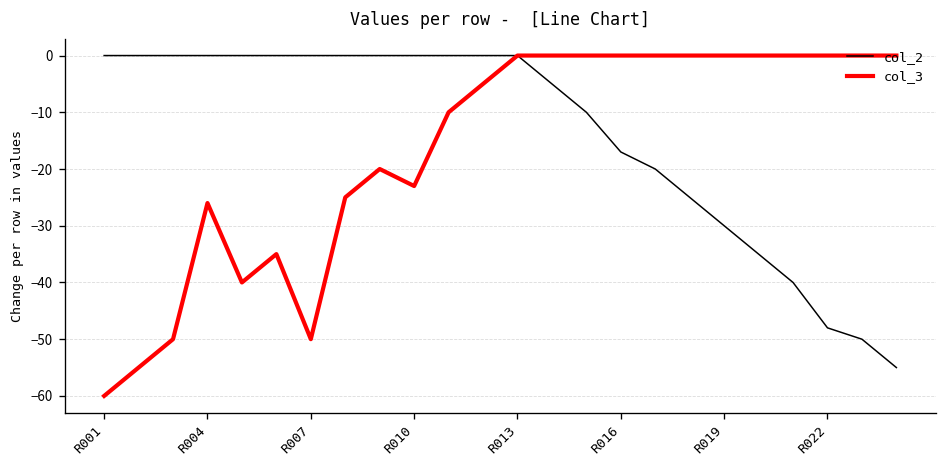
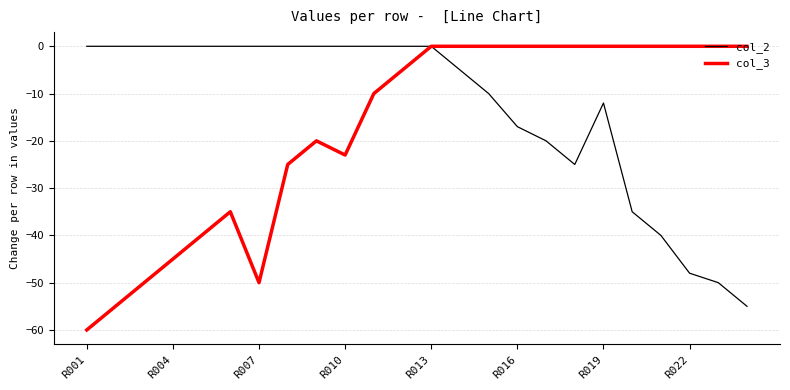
  {
    "col_2": {
      "R001": 0,
      "R004": 0,
      "R007": 0,
      "R010": 0,
      "R016": -17,
-     "R019": -30,
+     "R019": -12,
      "R022": -48
    },
    "col_3": {
      "R001": -60,
-     "R004": -26,
+     "R004": -45,
      "R007": -50,
      "R010": -23,
      "R016": 0,
      "R019": 0,
      "R022": 0
    }
  }
